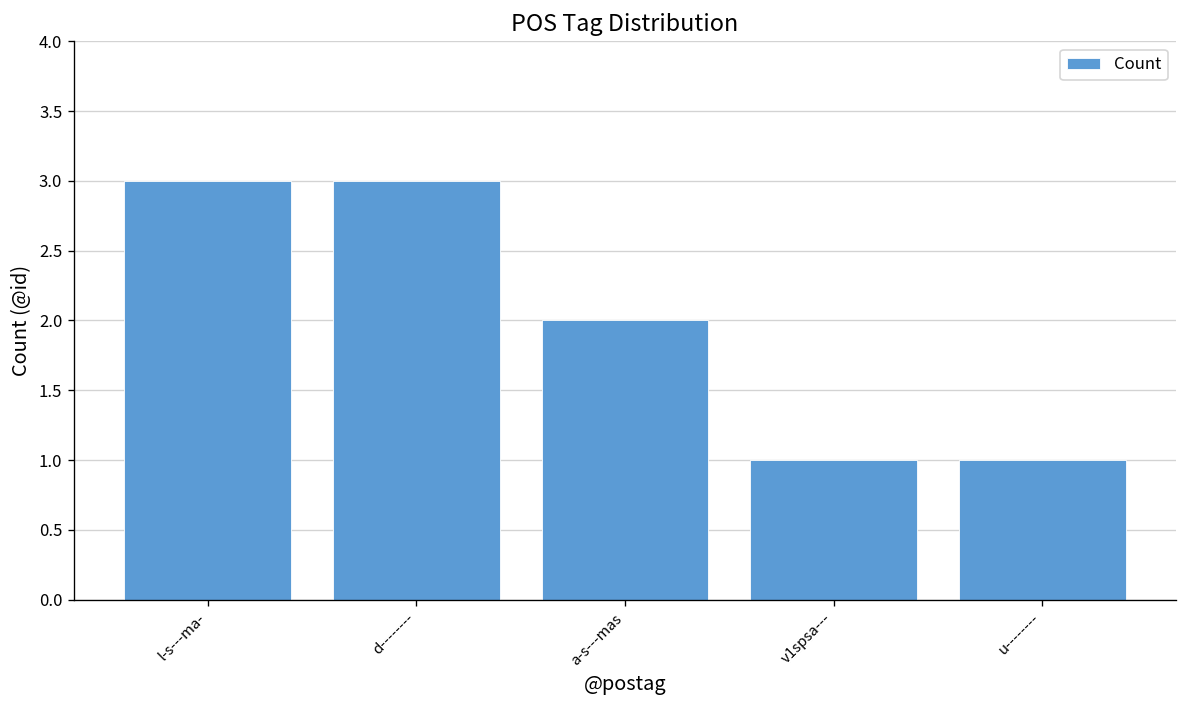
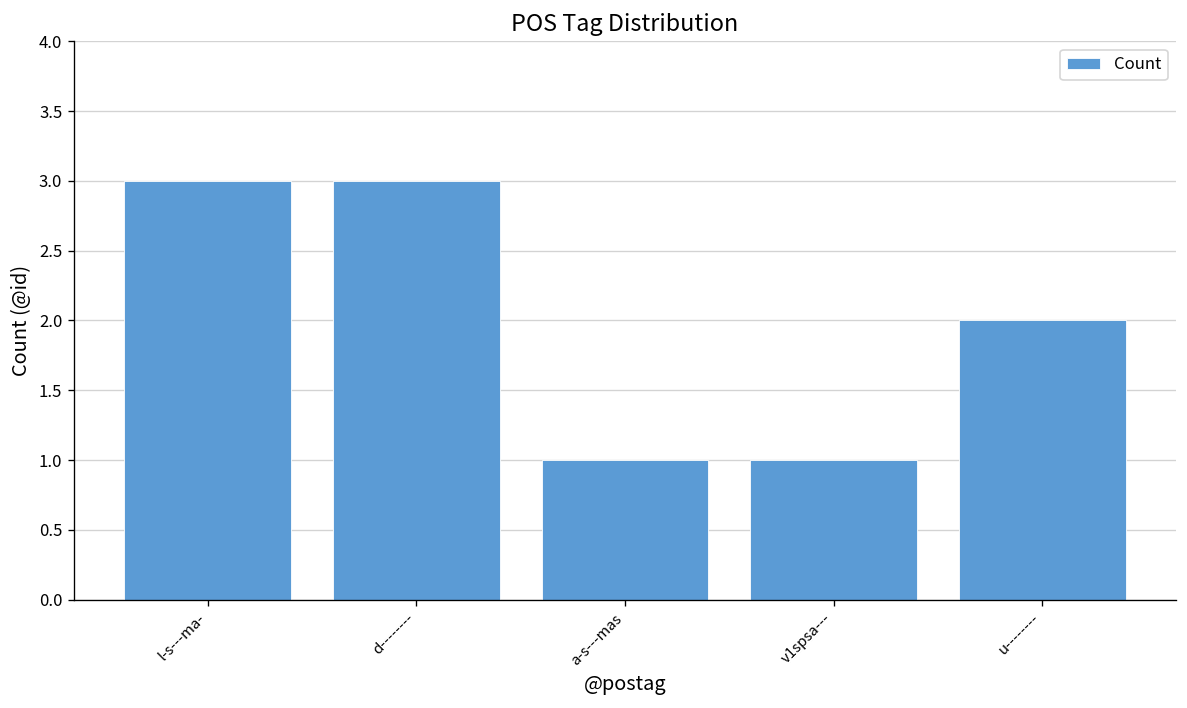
  {
    "l-s---ma-": 3,
    "d--------": 3,
-   "a-s---mas": 2,
+   "a-s---mas": 1,
    "v1spsa---": 1,
-   "u--------": 1
+   "u--------": 2
  }
